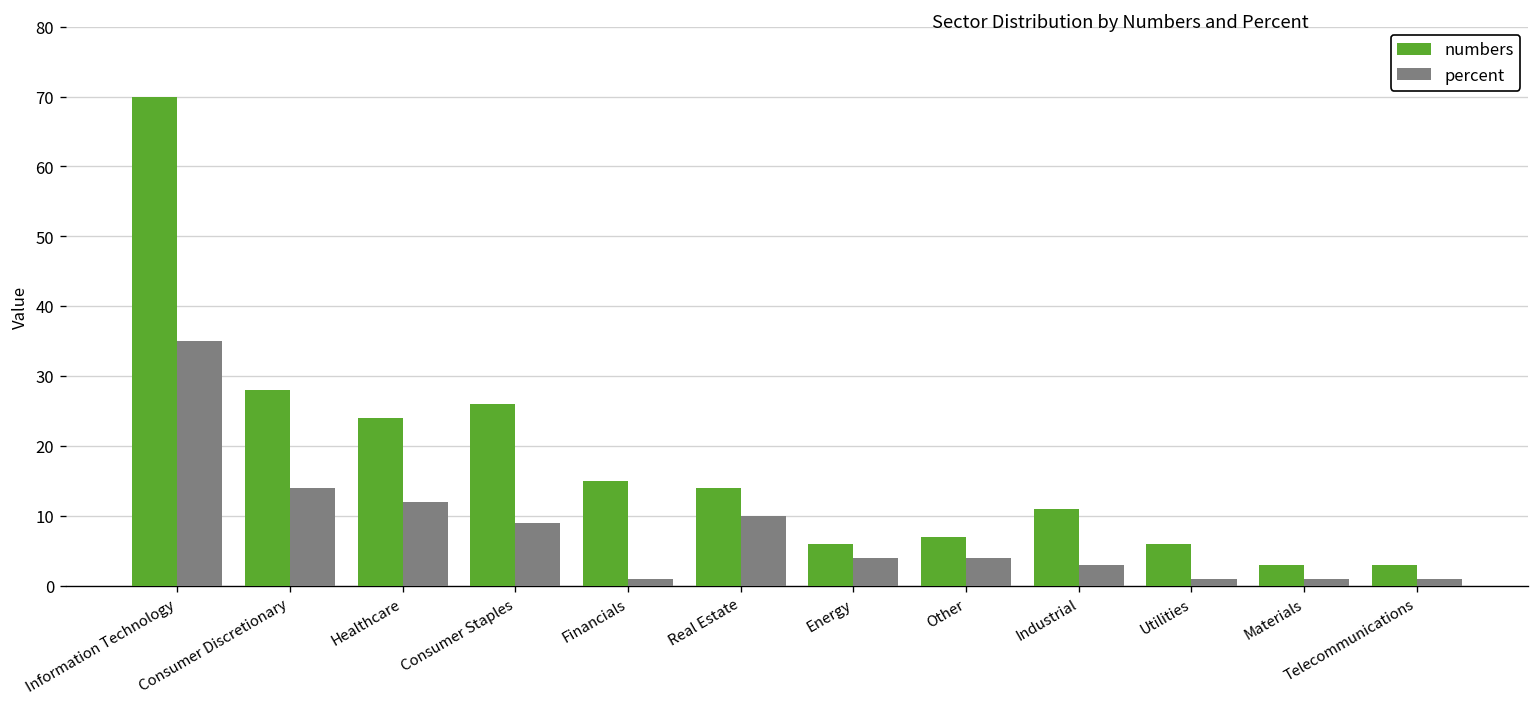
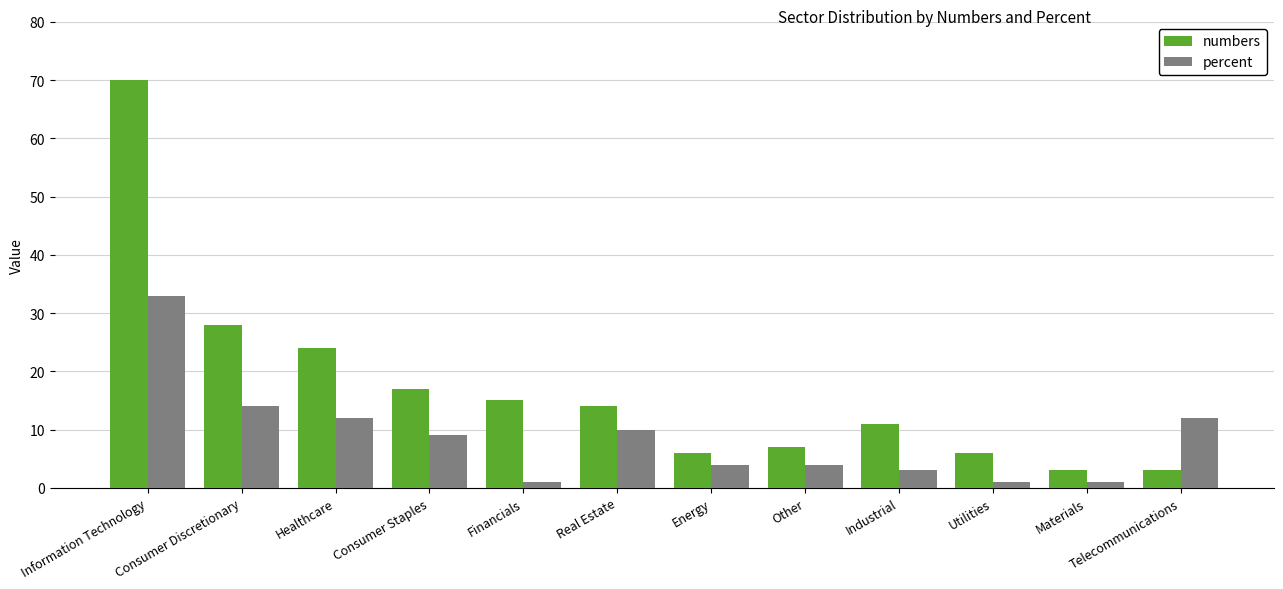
  {
    "numbers": {
      "Information Technology": 70,
      "Consumer Discretionary": 28,
      "Healthcare": 24,
-     "Consumer Staples": 26,
+     "Consumer Staples": 17,
      "Financials": 15,
      "Real Estate": 14,
      "Energy": 6,
      "Other": 7,
      "Industrial": 11,
      "Utilities": 6,
      "Materials": 3,
      "Telecommunications": 3
    },
    "percent": {
-     "Information Technology": 35,
+     "Information Technology": 33,
      "Consumer Discretionary": 14,
      "Healthcare": 12,
      "Consumer Staples": 9,
      "Financials": 1,
      "Real Estate": 10,
      "Energy": 4,
      "Other": 4,
      "Industrial": 3,
      "Utilities": 1,
      "Materials": 1,
-     "Telecommunications": 1
+     "Telecommunications": 12
    }
  }
